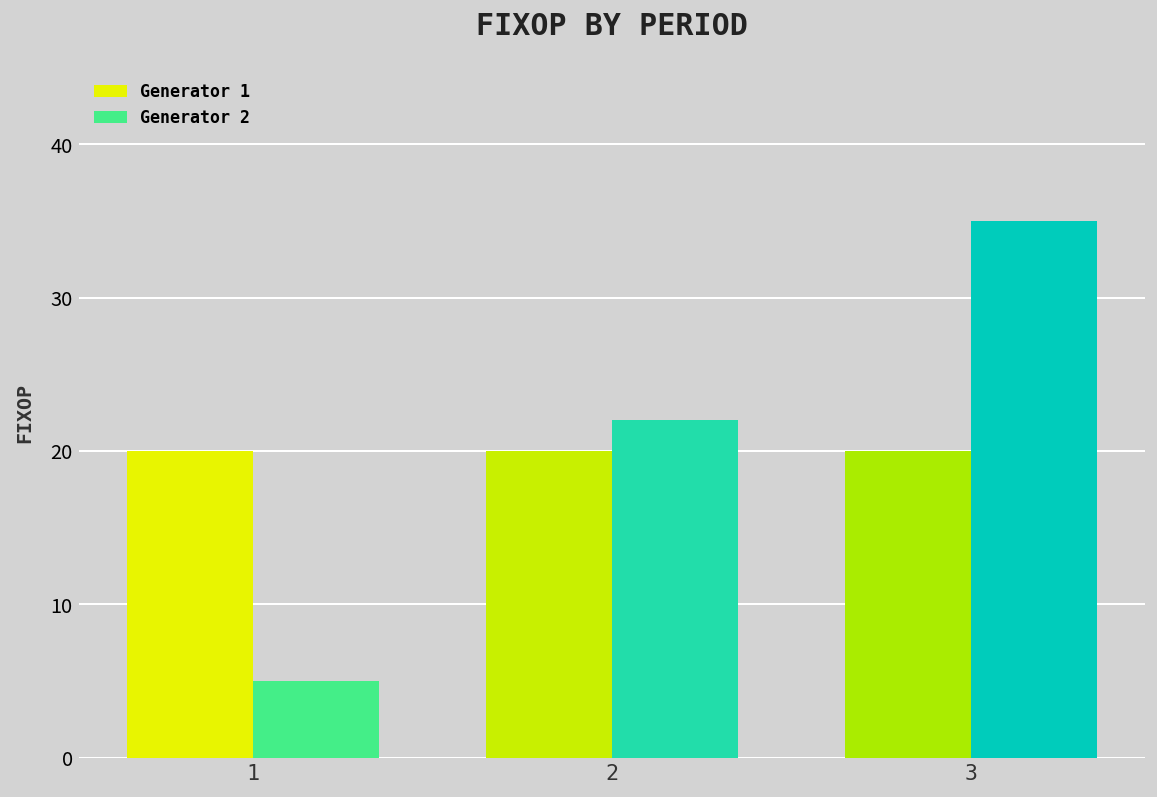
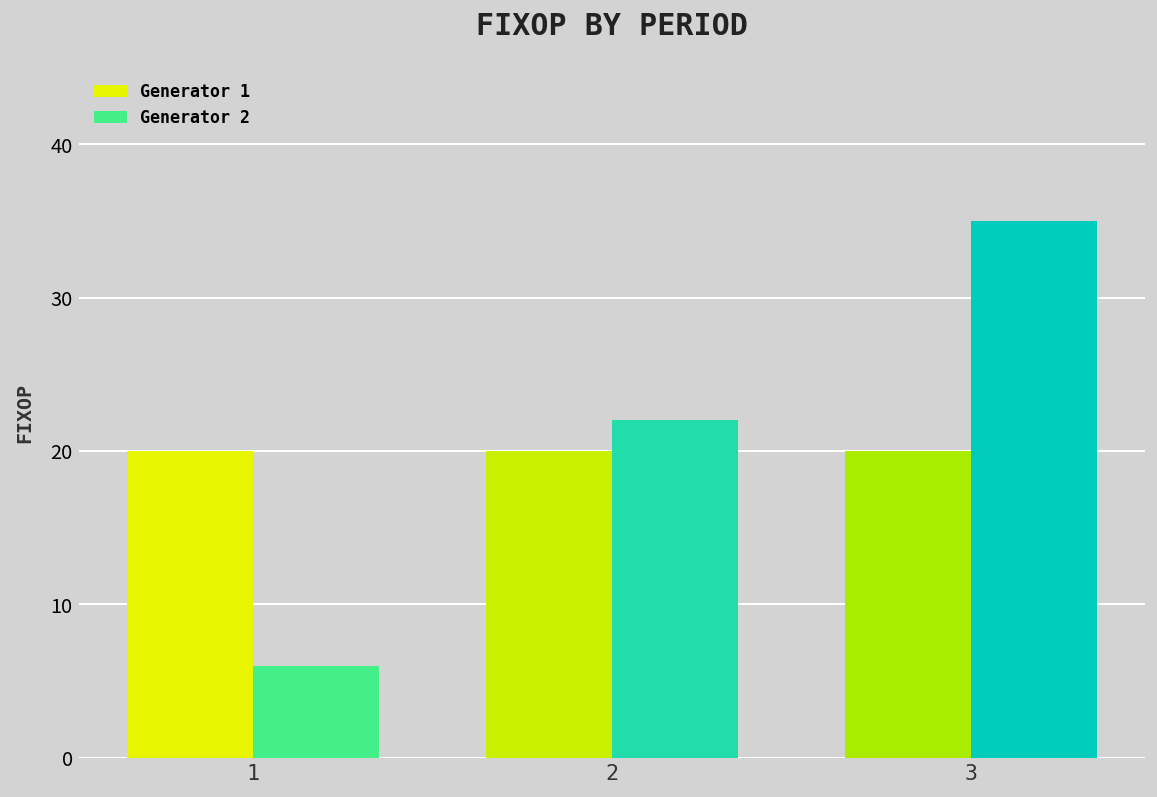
  {
    "Generator 1": {
      "1": 20,
      "2": 20,
      "3": 20
    },
    "Generator 2": {
-     "1": 5,
+     "1": 6,
      "2": 22,
      "3": 35
    }
  }
